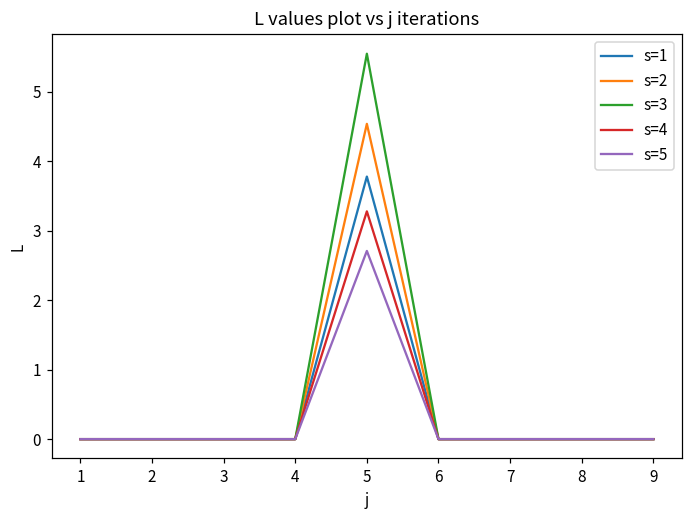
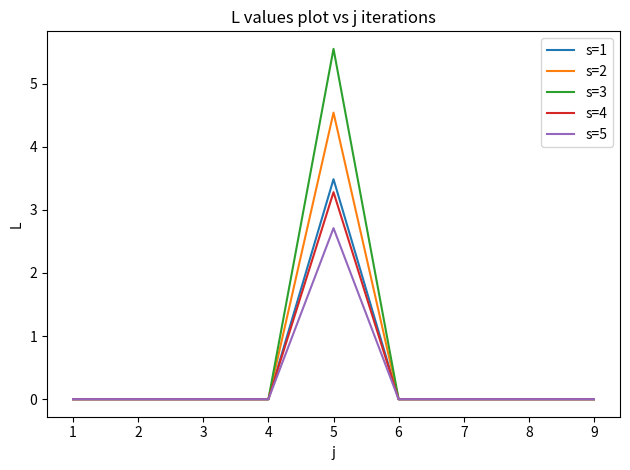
  {
    "s=1": {
-     "5": 3.8
+     "5": 3.5
    },
    "s=2": {
      "5": 4.5
    },
    "s=3": {
      "5": 5.6
    },
    "s=4": {
      "5": 3.3
    },
    "s=5": {
      "5": 2.7
    }
  }
